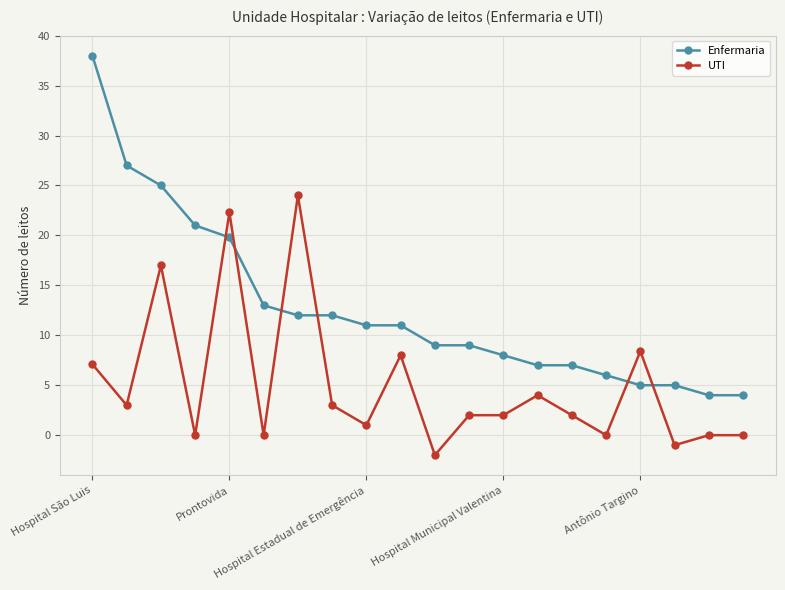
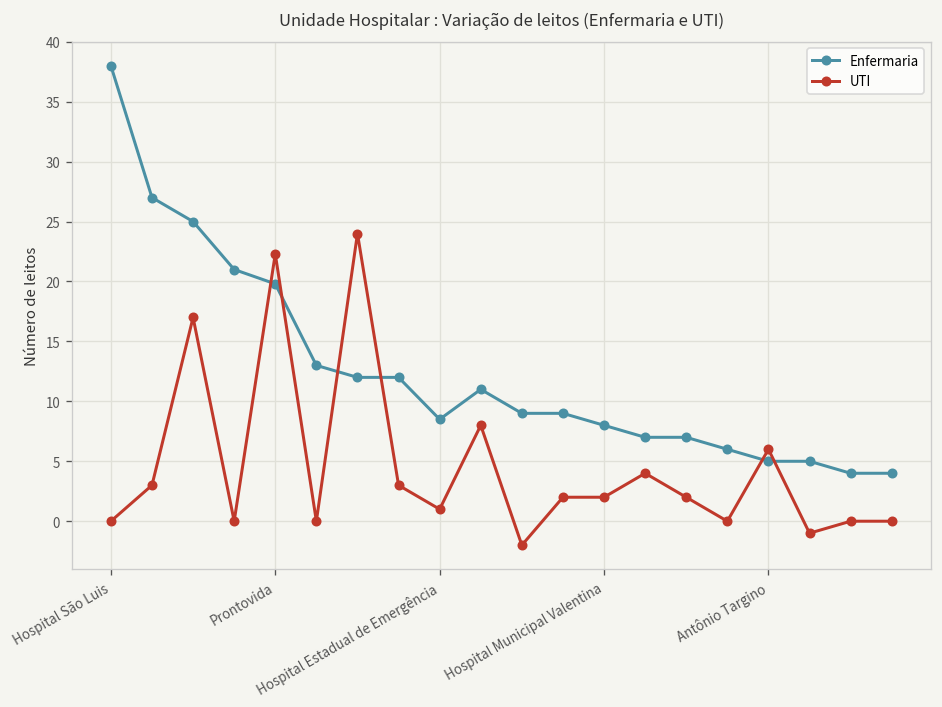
  {
    "Enfermaria": {
      "Hospital São Luis": 38,
      "Prontovida": 20,
-     "Hospital Estadual de Emergência": 11,
+     "Hospital Estadual de Emergência": 9,
      "Hospital Municipal Valentina": 8,
      "Antônio Targino": 5
    },
    "UTI": {
-     "Hospital São Luis": 7,
+     "Hospital São Luis": 0,
      "Prontovida": 22,
      "Hospital Estadual de Emergência": 1,
      "Hospital Municipal Valentina": 2,
-     "Antônio Targino": 8
+     "Antônio Targino": 6
    }
  }
